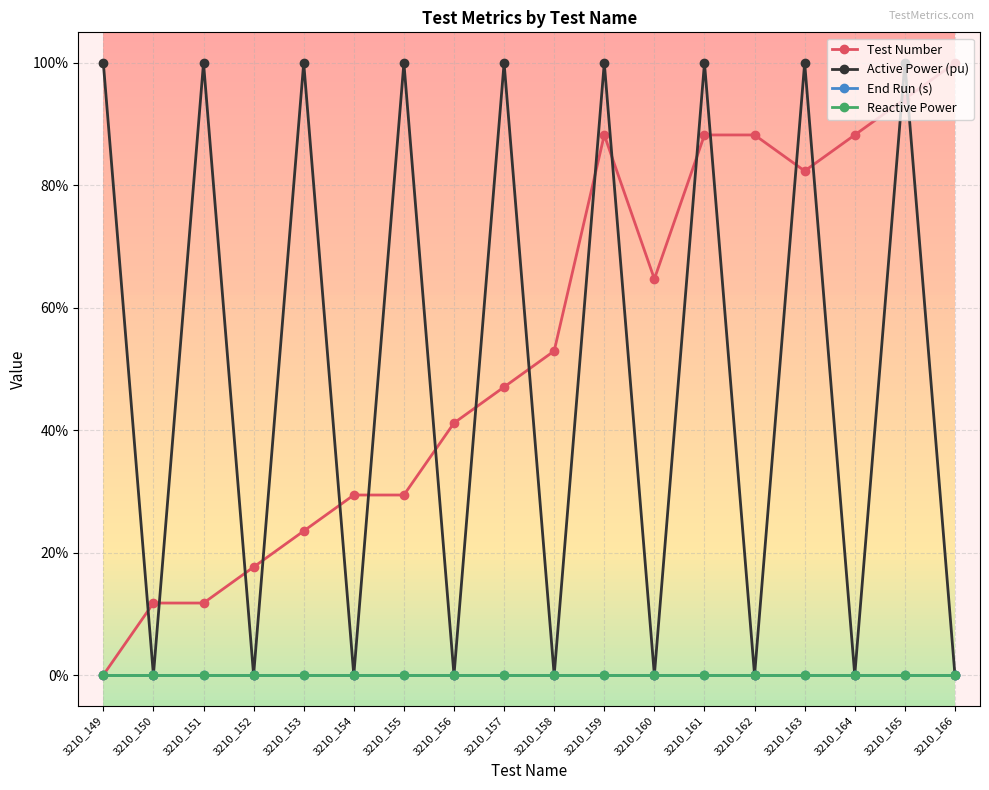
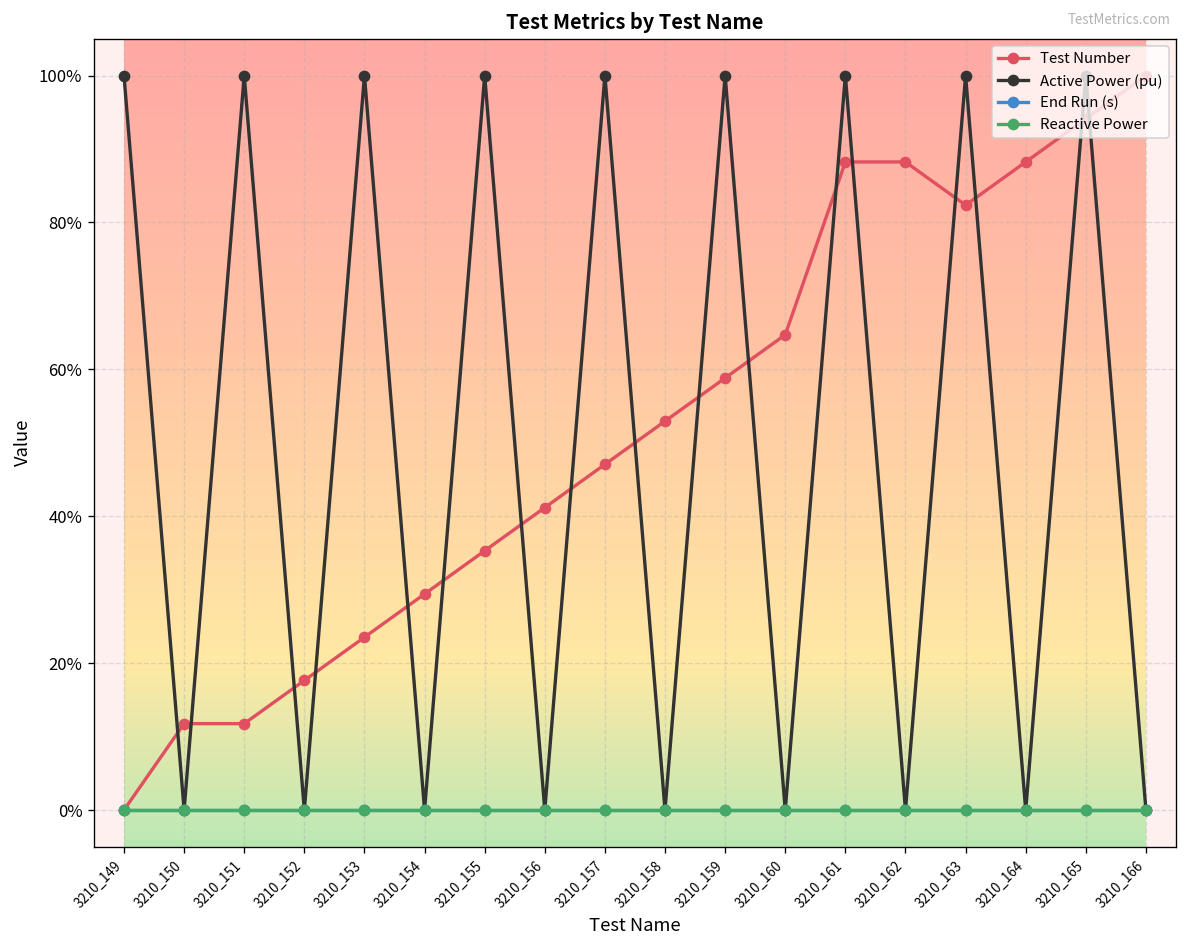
  {
    "Test Number": {
      "3210_150": "12%",
      "3210_151": "12%",
      "3210_152": "18%",
      "3210_153": "24%",
      "3210_154": "29%",
-     "3210_155": "29%",
+     "3210_155": "35%",
      "3210_156": "41%",
      "3210_157": "47%",
      "3210_158": "53%",
-     "3210_159": "88%",
+     "3210_159": "59%",
      "3210_160": "65%",
      "3210_161": "88%",
      "3210_162": "88%",
      "3210_163": "82%",
      "3210_164": "88%"
    },
    "Active Power (pu)": {
      "3210_149": "100%",
      "3210_151": "100%",
      "3210_153": "100%",
      "3210_155": "100%",
      "3210_157": "100%",
      "3210_159": "100%",
      "3210_161": "100%",
      "3210_163": "100%"
    },
    "Reactive Power": {
      "3210_151": "0%",
      "3210_153": "0%",
      "3210_155": "0%",
      "3210_157": "0%",
      "3210_159": "0%",
      "3210_161": "0%",
      "3210_163": "0%",
      "3210_165": "0%"
    }
  }
